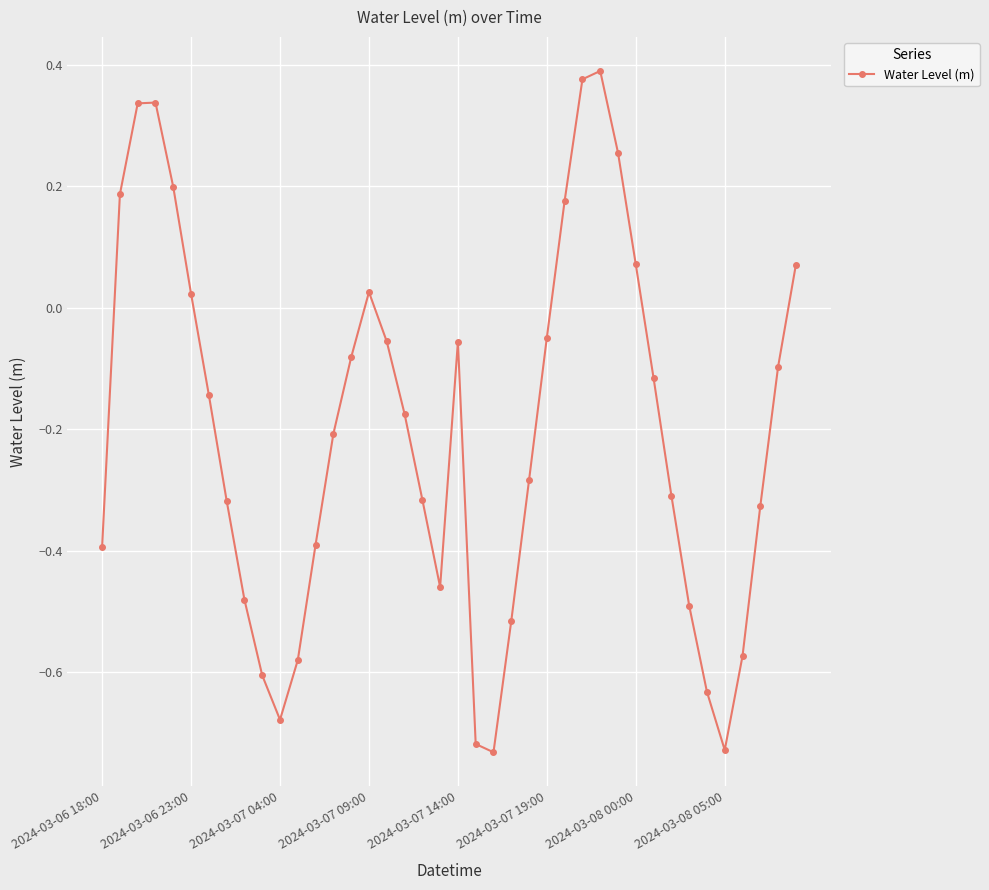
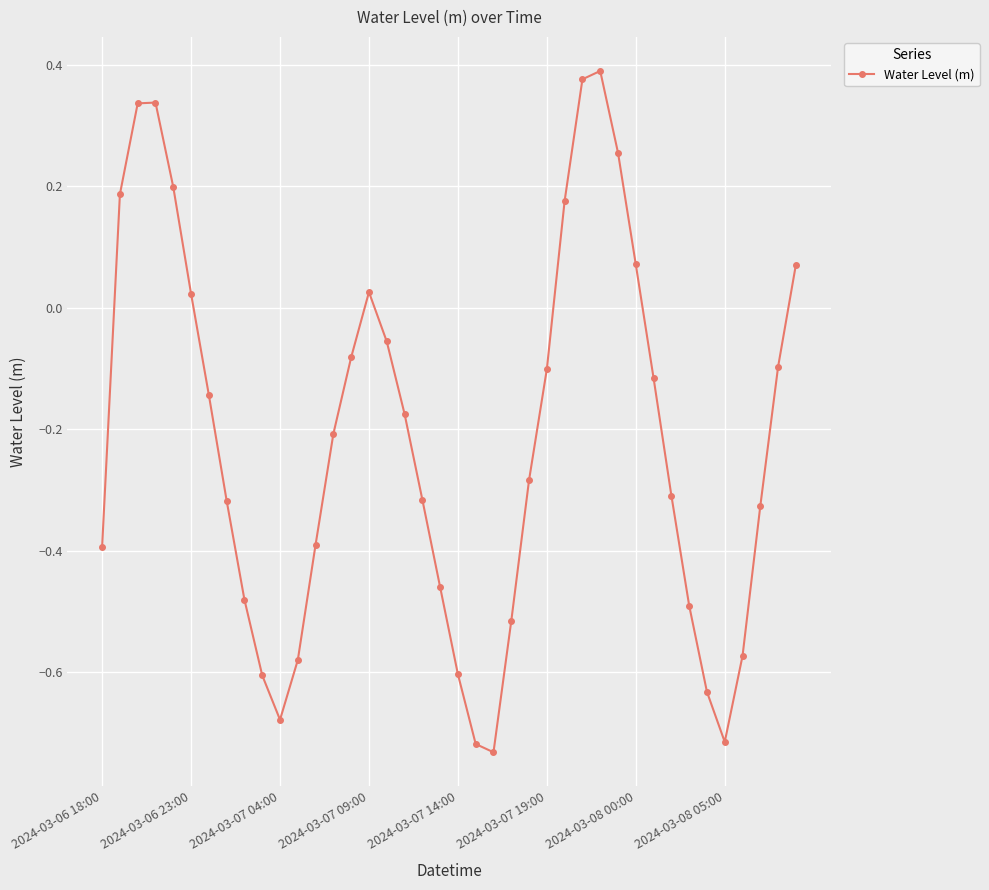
  {
    "2024-03-06 18:00": -0.39,
    "2024-03-06 23:00": 0.02,
    "2024-03-07 04:00": -0.68,
    "2024-03-07 09:00": 0.03,
-   "2024-03-07 14:00": -0.06,
-   "2024-03-07 19:00": -0.05,
+   "2024-03-07 14:00": -0.60,
+   "2024-03-07 19:00": -0.10,
    "2024-03-08 00:00": 0.07,
-   "2024-03-08 05:00": -0.73
+   "2024-03-08 05:00": -0.71
  }
